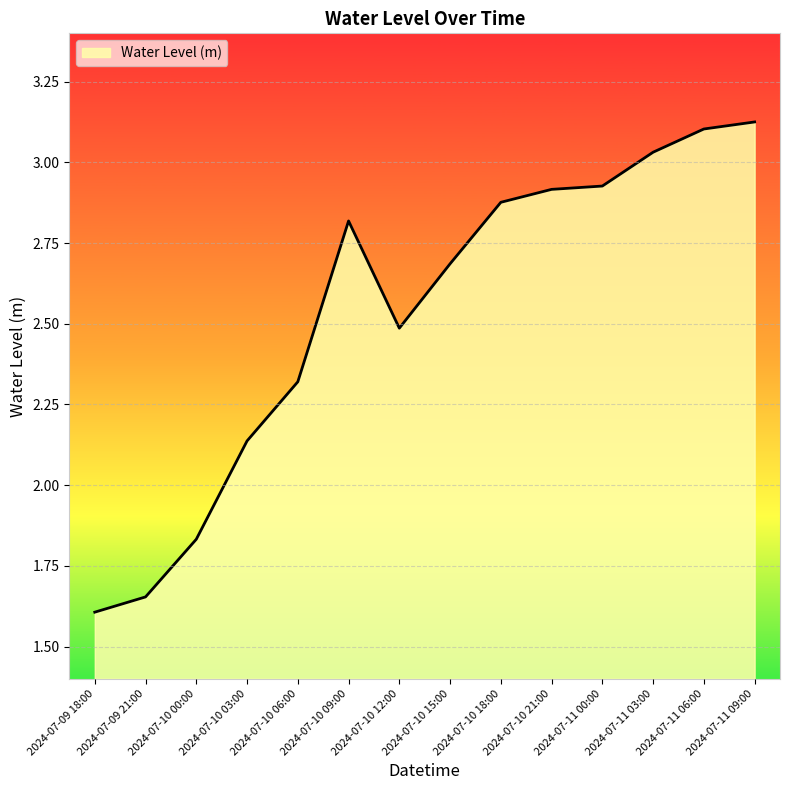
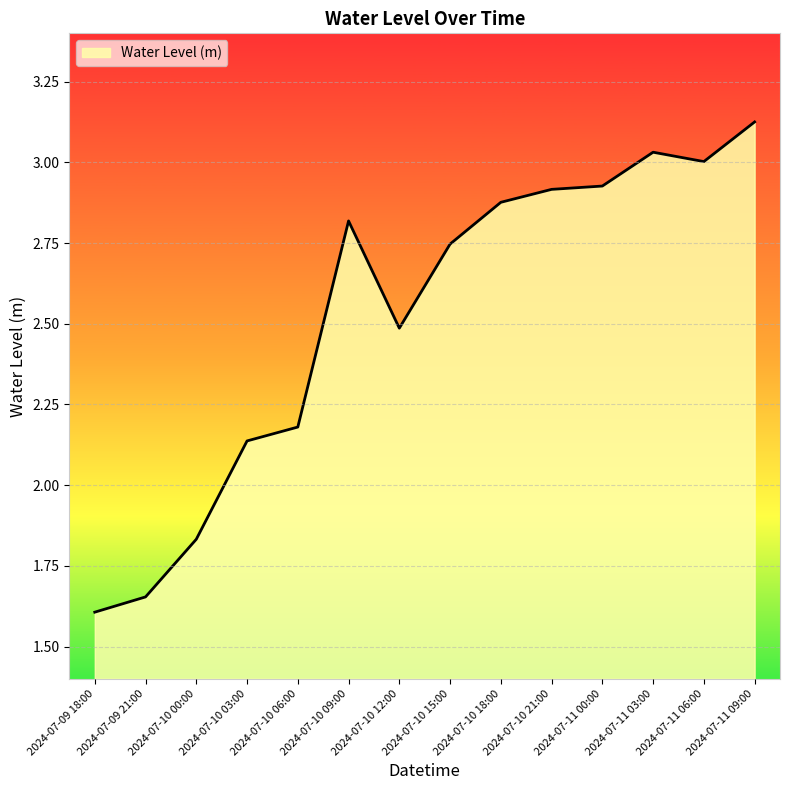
  {
    "2024-07-09 18:00": 1.61,
    "2024-07-09 21:00": 1.65,
    "2024-07-10 00:00": 1.83,
    "2024-07-10 03:00": 2.14,
-   "2024-07-10 06:00": 2.32,
+   "2024-07-10 06:00": 2.18,
    "2024-07-10 09:00": 2.82,
    "2024-07-10 12:00": 2.49,
-   "2024-07-10 15:00": 2.69,
+   "2024-07-10 15:00": 2.75,
    "2024-07-10 18:00": 2.88,
    "2024-07-10 21:00": 2.92,
    "2024-07-11 00:00": 2.93,
    "2024-07-11 03:00": 3.03,
-   "2024-07-11 06:00": 3.10,
+   "2024-07-11 06:00": 3.00,
    "2024-07-11 09:00": 3.13
  }
